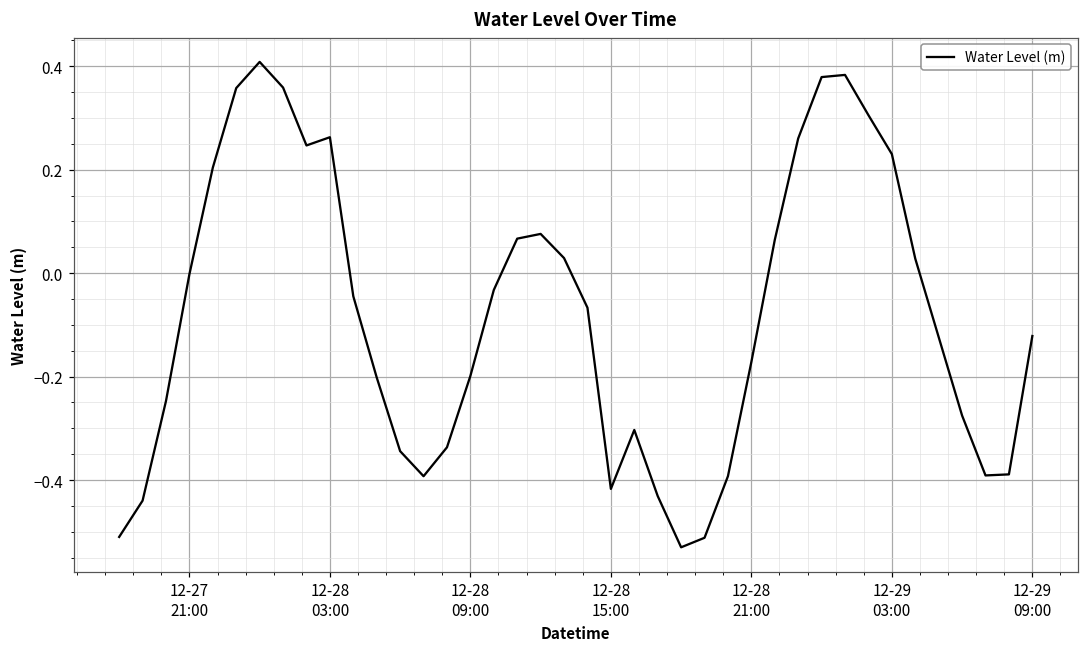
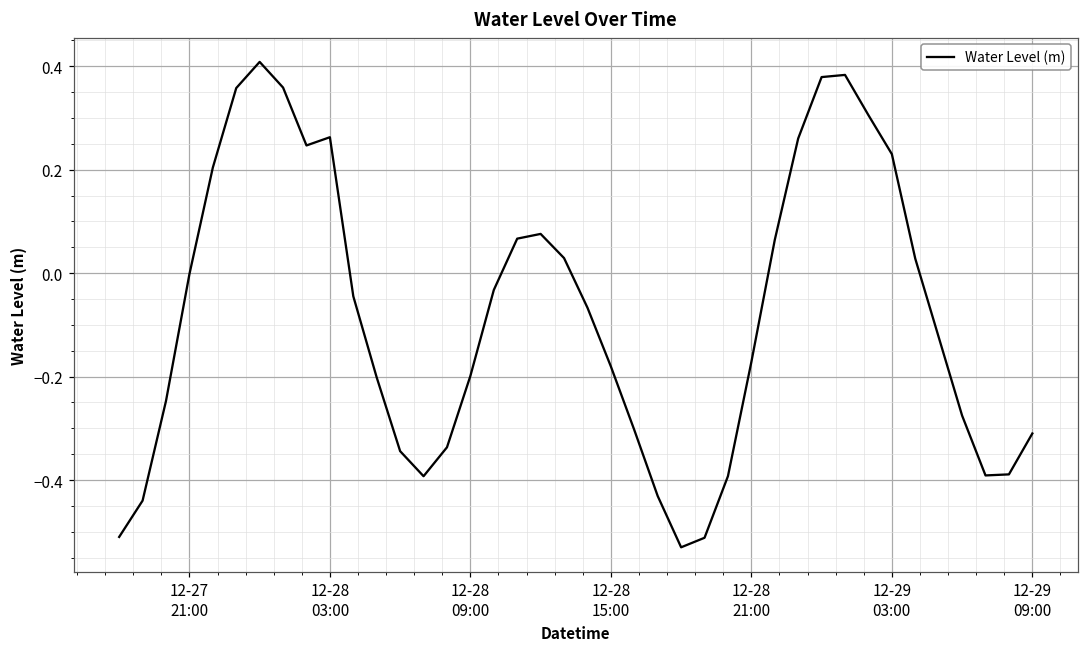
  {
    "12-27 21:00": 0.00,
    "12-28 03:00": 0.26,
    "12-28 09:00": -0.20,
-   "12-28 15:00": -0.42,
+   "12-28 15:00": -0.18,
    "12-28 21:00": -0.17,
    "12-29 03:00": 0.23,
-   "12-29 09:00": -0.12
+   "12-29 09:00": -0.31
  }
